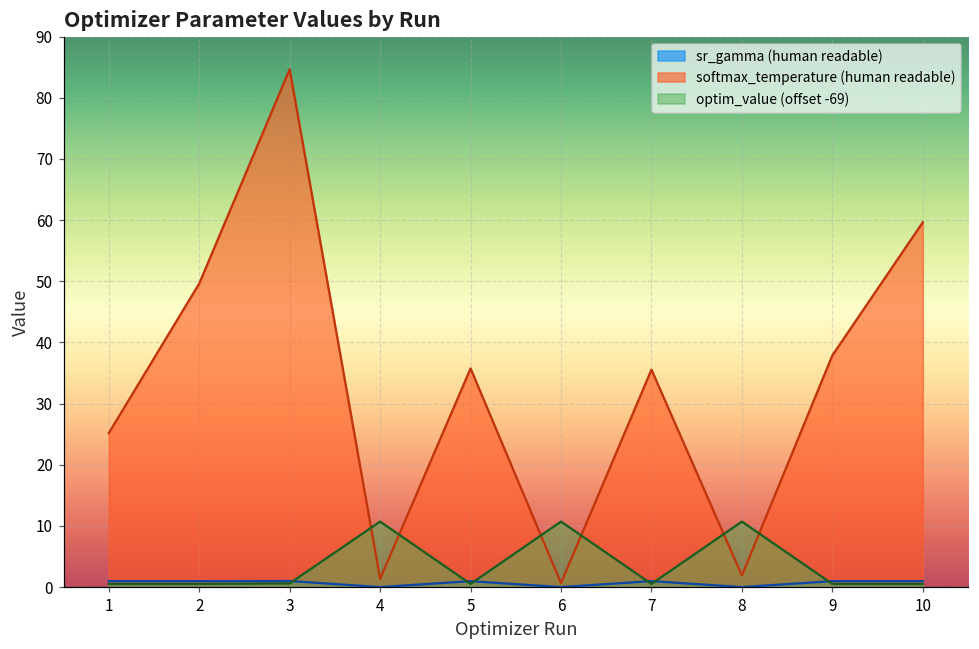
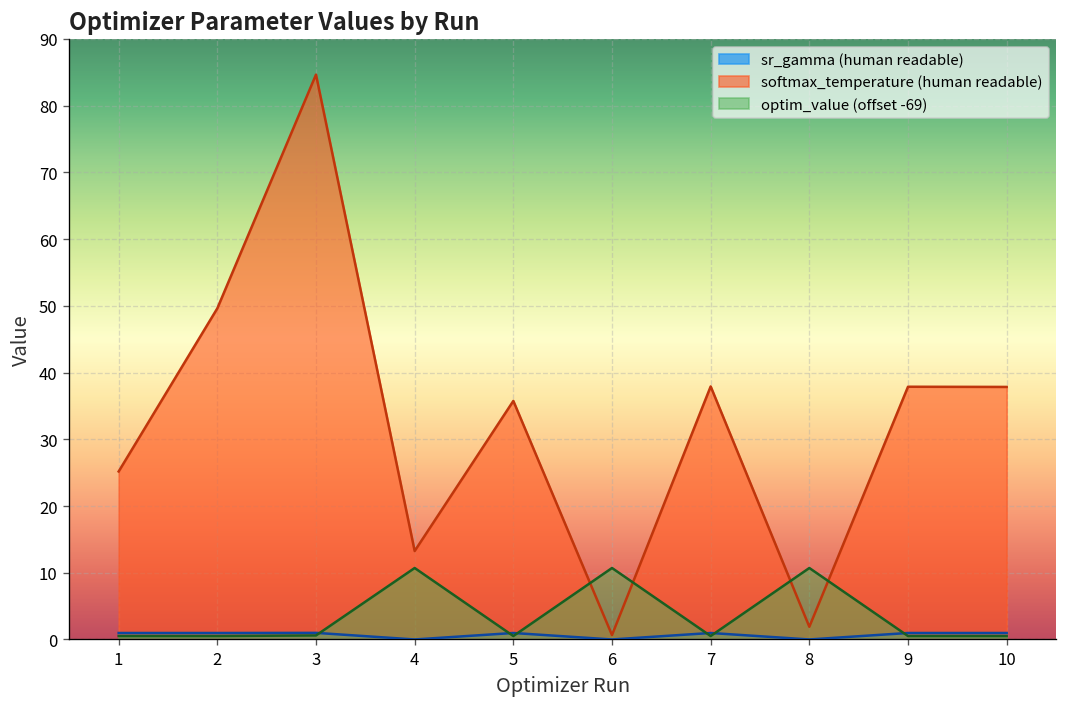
  {
    "sr_gamma (human readable)": {
      "1": 1,
      "2": 1,
      "4": 0,
      "5": 1,
      "6": 0,
      "7": 1,
      "8": 0,
      "9": 1,
      "10": 1
    },
    "softmax_temperature (human readable)": {
      "1": 25,
      "2": 50,
      "3": 85,
-     "4": 1,
+     "4": 13,
      "5": 36,
      "6": 1,
-     "7": 36,
+     "7": 38,
      "8": 2,
      "9": 38,
-     "10": 60
+     "10": 38
    },
    "optim_value (offset -69)": {
      "1": 1,
      "2": 1,
      "4": 11,
      "5": 1,
      "6": 11,
      "7": 1,
      "8": 11,
      "9": 1,
      "10": 1
    }
  }
